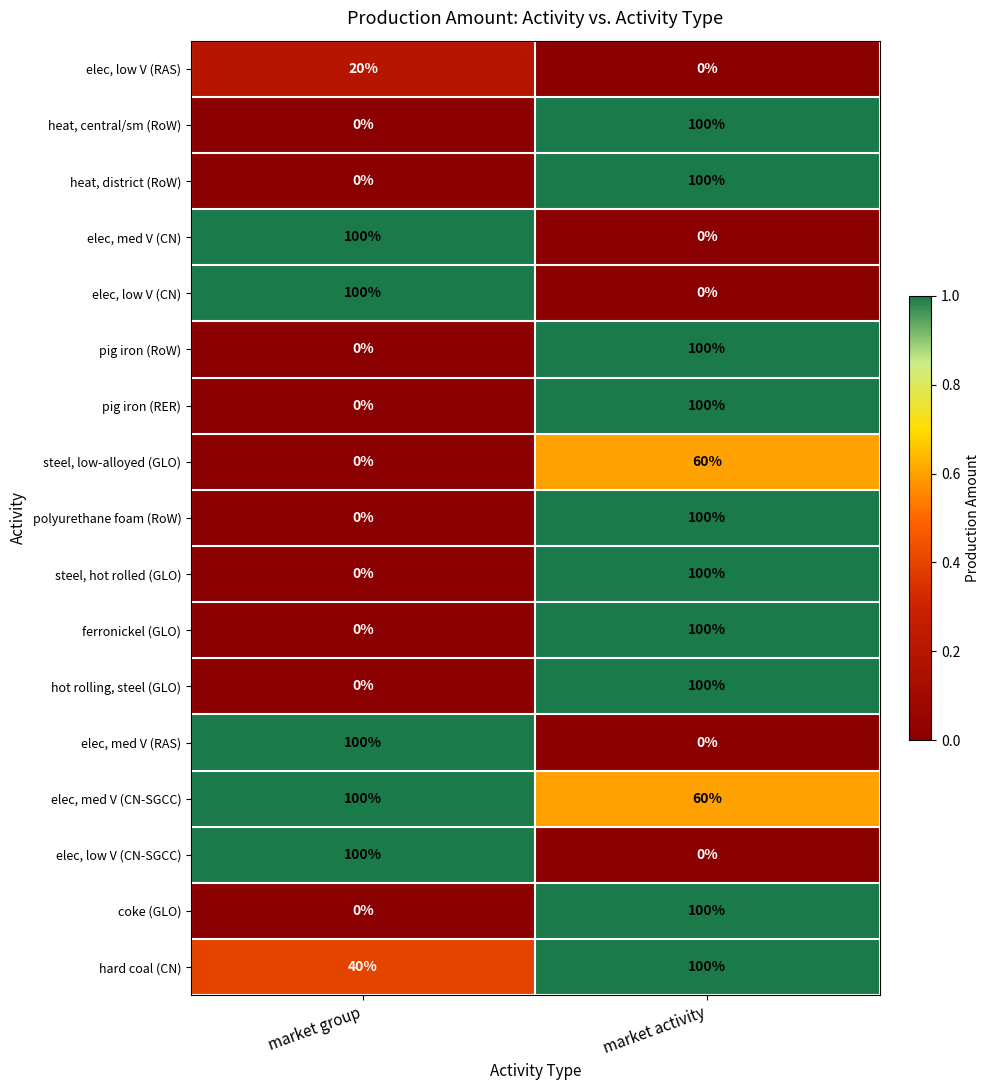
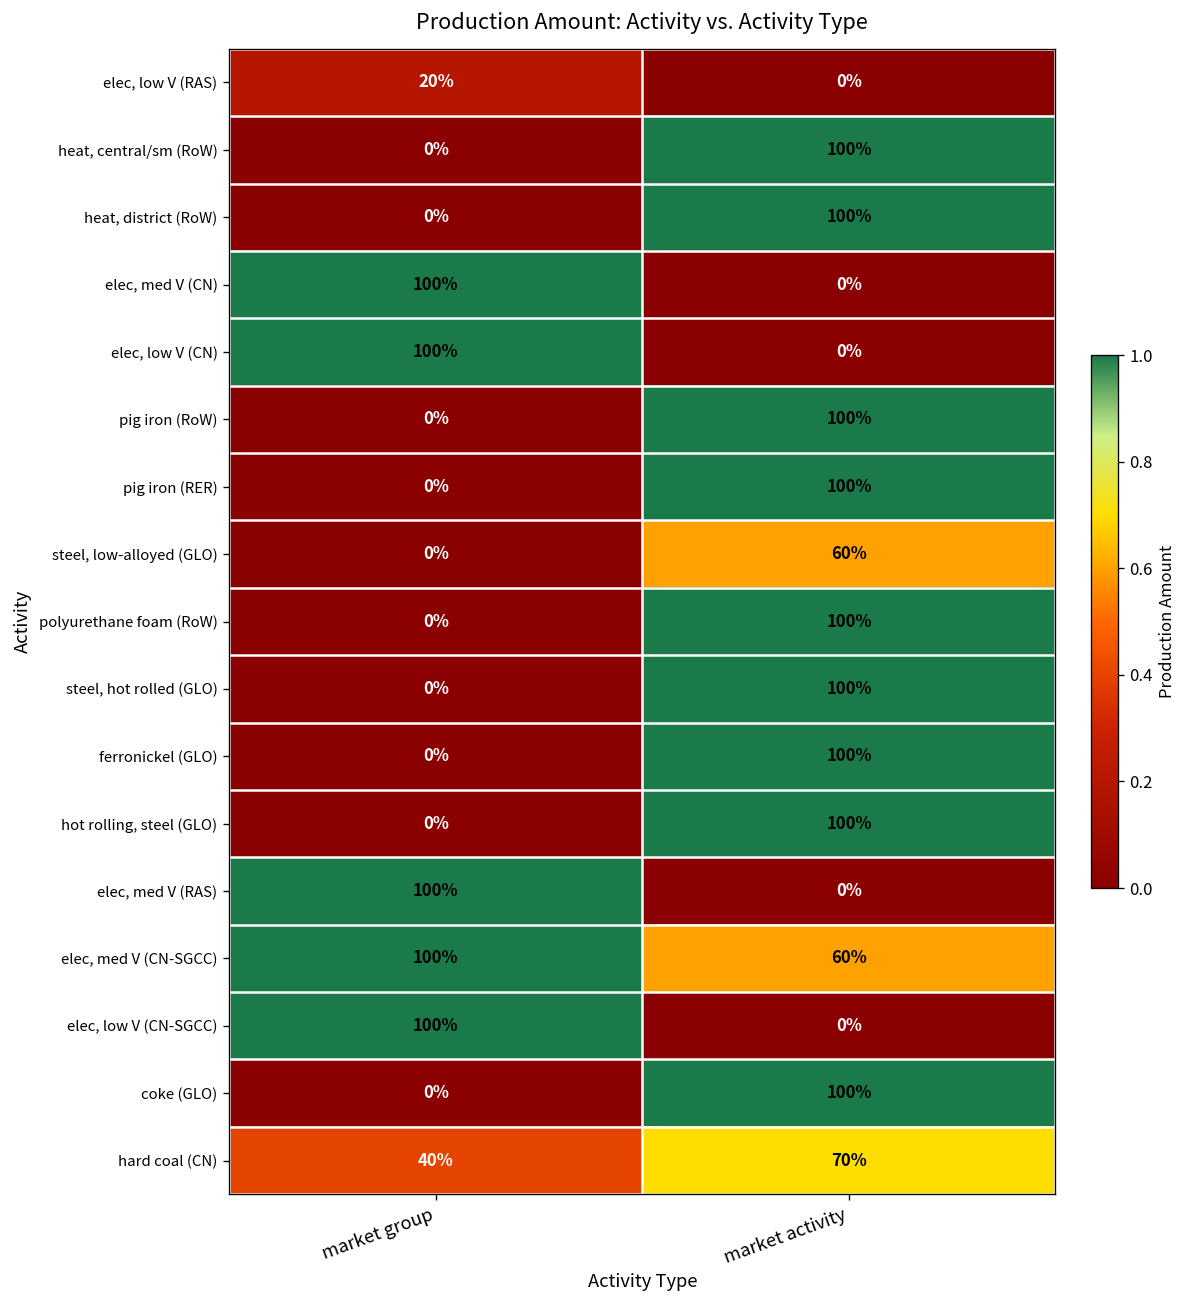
  {
    "elec, low V (RAS)": {
      "market group": "20%",
      "market activity": "0%"
    },
    "heat, central/sm (RoW)": {
      "market group": "0%",
      "market activity": "100%"
    },
    "heat, district (RoW)": {
      "market group": "0%",
      "market activity": "100%"
    },
    "elec, med V (CN)": {
      "market group": "100%",
      "market activity": "0%"
    },
    "elec, low V (CN)": {
      "market group": "100%",
      "market activity": "0%"
    },
    "pig iron (RoW)": {
      "market group": "0%",
      "market activity": "100%"
    },
    "pig iron (RER)": {
      "market group": "0%",
      "market activity": "100%"
    },
    "steel, low-alloyed (GLO)": {
      "market group": "0%",
      "market activity": "60%"
    },
    "polyurethane foam (RoW)": {
      "market group": "0%",
      "market activity": "100%"
    },
    "steel, hot rolled (GLO)": {
      "market group": "0%",
      "market activity": "100%"
    },
    "ferronickel (GLO)": {
      "market group": "0%",
      "market activity": "100%"
    },
    "hot rolling, steel (GLO)": {
      "market group": "0%",
      "market activity": "100%"
    },
    "elec, med V (RAS)": {
      "market group": "100%",
      "market activity": "0%"
    },
    "elec, med V (CN-SGCC)": {
      "market group": "100%",
      "market activity": "60%"
    },
    "elec, low V (CN-SGCC)": {
      "market group": "100%",
      "market activity": "0%"
    },
    "coke (GLO)": {
      "market group": "0%",
      "market activity": "100%"
    },
    "hard coal (CN)": {
      "market group": "40%",
-     "market activity": "100%"
+     "market activity": "70%"
    }
  }
